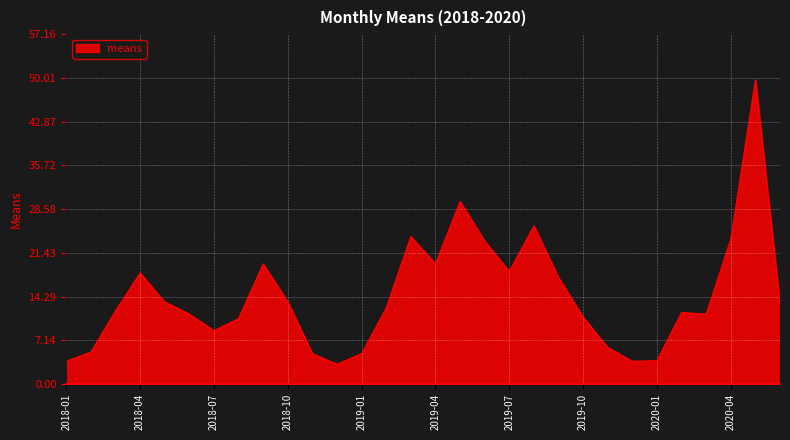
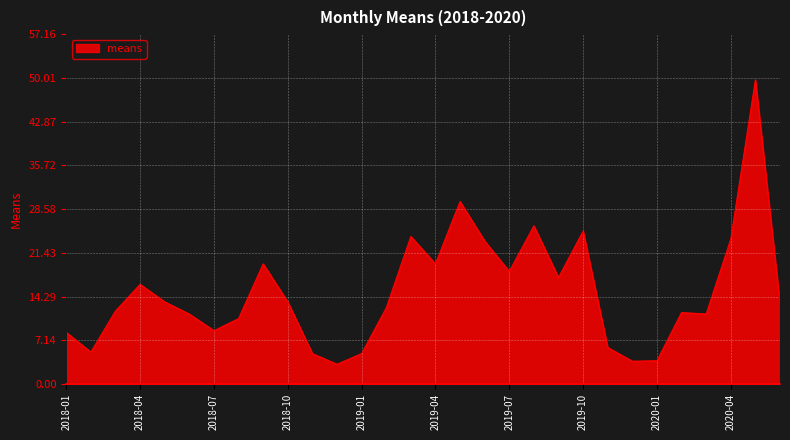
  {
-   "2018-01": 4,
-   "2018-04": 18,
+   "2018-01": 8,
+   "2018-04": 16,
    "2018-07": 9,
    "2018-10": 13,
    "2019-01": 5,
    "2019-04": 20,
    "2019-07": 18,
-   "2019-10": 11,
+   "2019-10": 25,
    "2020-01": 4,
    "2020-04": 24
  }
